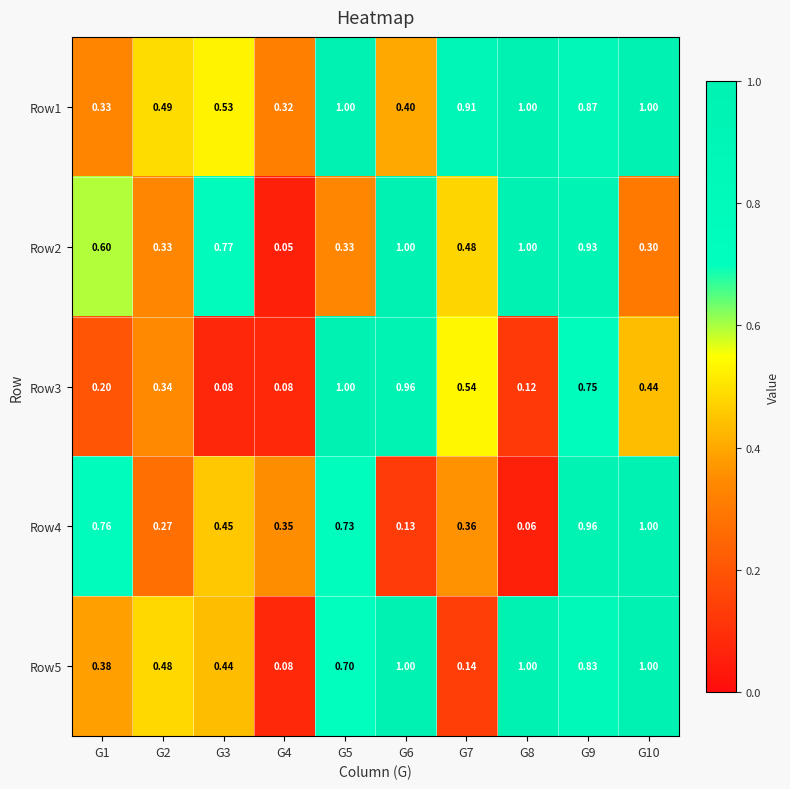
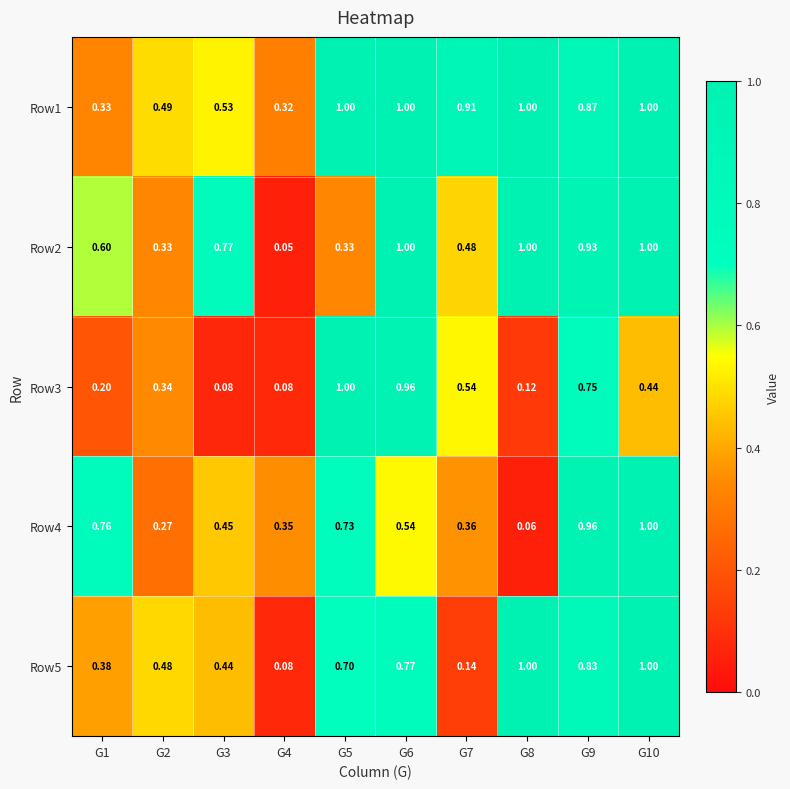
  {
    "Row1": {
      "G1": 0.33,
      "G2": 0.49,
      "G3": 0.53,
      "G4": 0.32,
      "G5": 1.00,
-     "G6": 0.40,
+     "G6": 1.00,
      "G7": 0.91,
      "G8": 1.00,
      "G9": 0.87,
      "G10": 1.00
    },
    "Row2": {
      "G1": 0.60,
      "G2": 0.33,
      "G3": 0.77,
      "G4": 0.05,
      "G5": 0.33,
      "G6": 1.00,
      "G7": 0.48,
      "G8": 1.00,
      "G9": 0.93,
-     "G10": 0.30
+     "G10": 1.00
    },
    "Row3": {
      "G1": 0.20,
      "G2": 0.34,
      "G3": 0.08,
      "G4": 0.08,
      "G5": 1.00,
      "G6": 0.96,
      "G7": 0.54,
      "G8": 0.12,
      "G9": 0.75,
      "G10": 0.44
    },
    "Row4": {
      "G1": 0.76,
      "G2": 0.27,
      "G3": 0.45,
      "G4": 0.35,
      "G5": 0.73,
-     "G6": 0.13,
+     "G6": 0.54,
      "G7": 0.36,
      "G8": 0.06,
      "G9": 0.96,
      "G10": 1.00
    },
    "Row5": {
      "G1": 0.38,
      "G2": 0.48,
      "G3": 0.44,
      "G4": 0.08,
      "G5": 0.70,
-     "G6": 1.00,
+     "G6": 0.77,
      "G7": 0.14,
      "G8": 1.00,
      "G9": 0.83,
      "G10": 1.00
    }
  }
